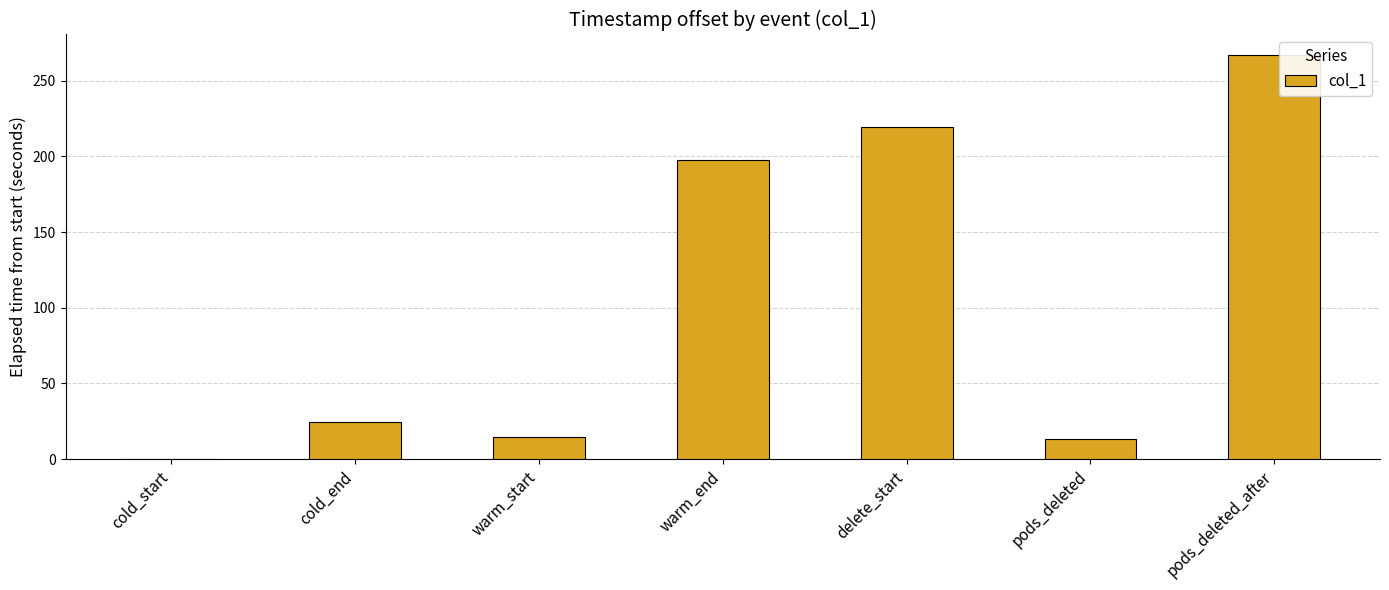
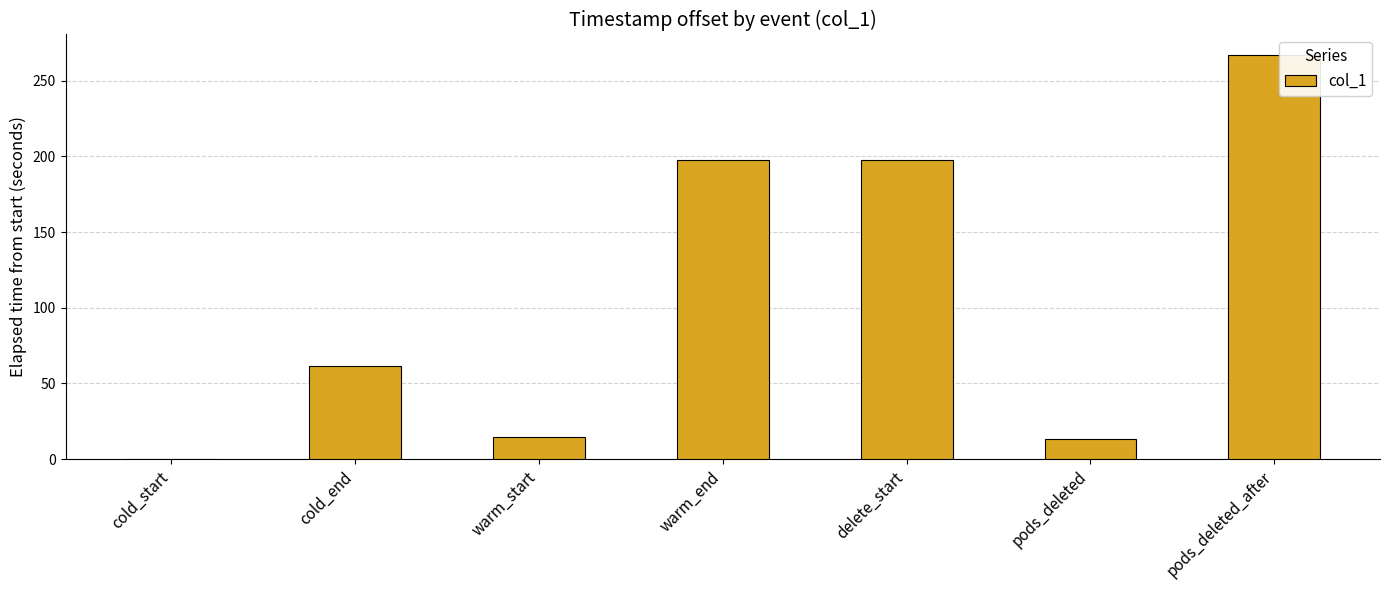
  {
    "cold_start": 0,
-   "cold_end": 24,
+   "cold_end": 62,
    "warm_start": 15,
    "warm_end": 198,
-   "delete_start": 219,
+   "delete_start": 198,
    "pods_deleted": 14,
    "pods_deleted_after": 267
  }
